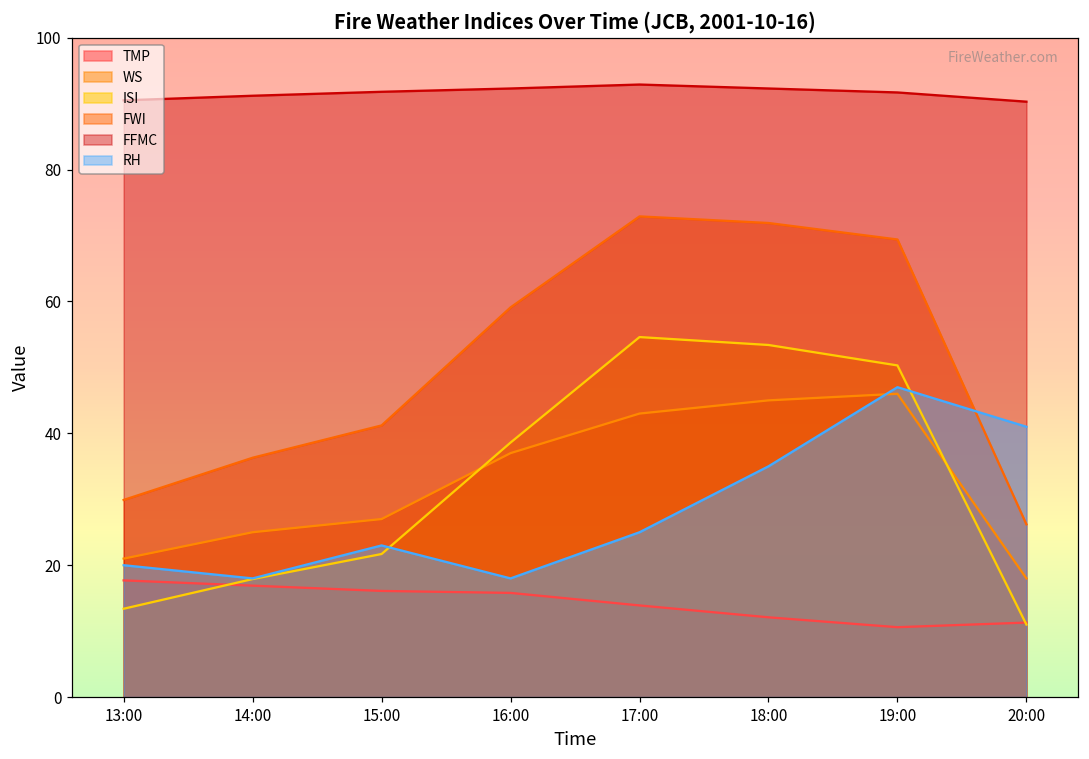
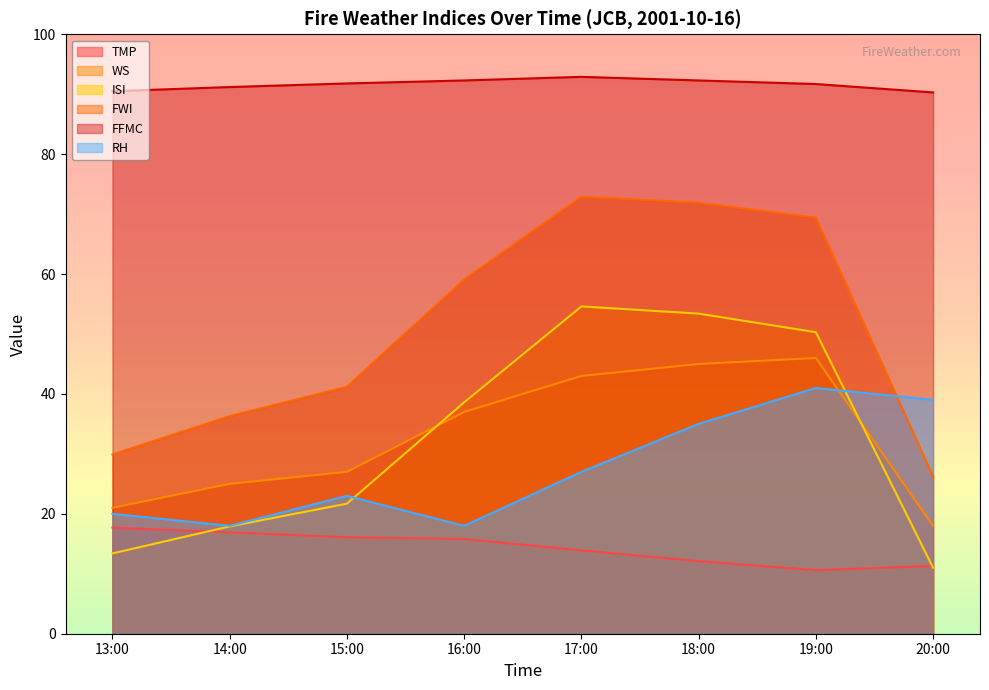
  {
    "RH": {
      "13:00": 20,
      "15:00": 23,
      "16:00": 18,
-     "17:00": 25,
+     "17:00": 27,
      "18:00": 35,
-     "19:00": 47,
-     "20:00": 41
+     "19:00": 41,
+     "20:00": 39
    }
  }
